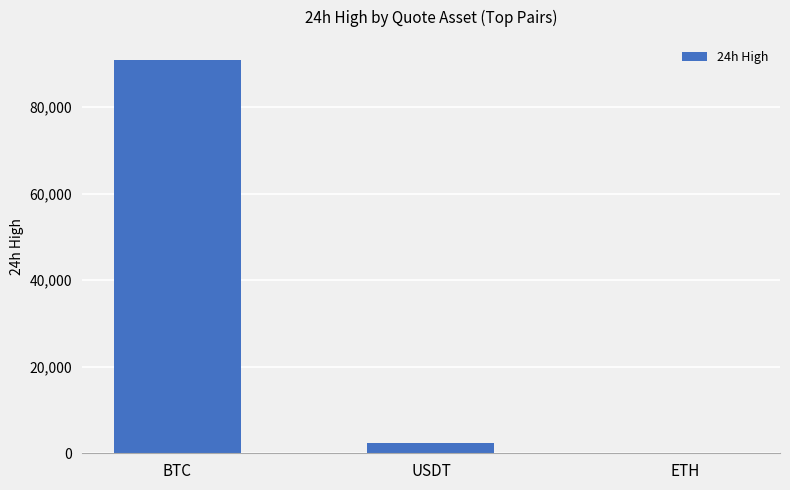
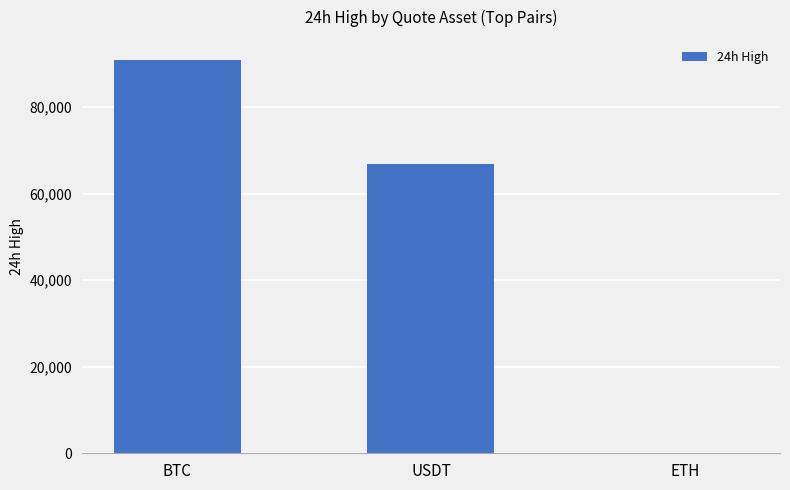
  {
    "BTC": "91,000",
-   "USDT": "2,000"
+   "USDT": "67,000"
  }
